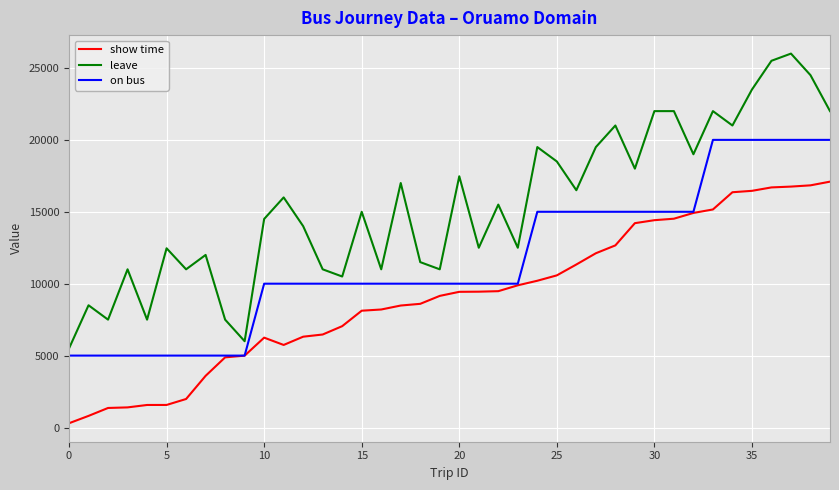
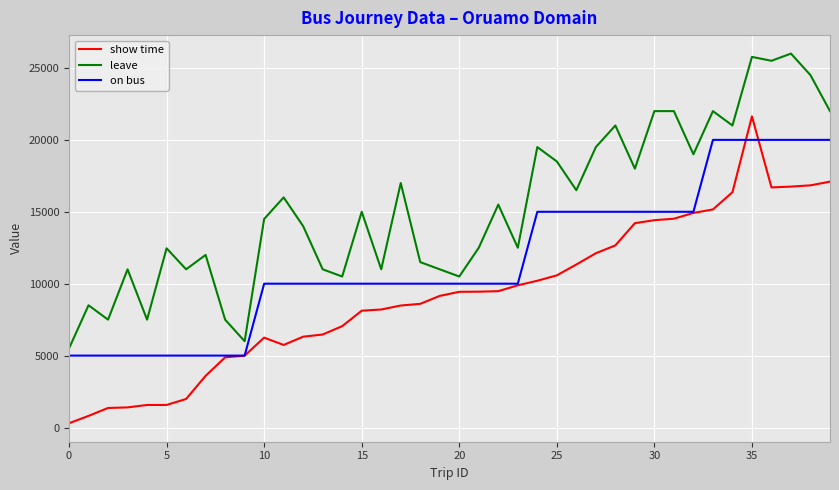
  {
    "show time": {
      "0": 300,
      "5": 1600,
      "10": 6200,
      "15": 8100,
      "20": 9400,
      "25": 10600,
      "30": 14400,
-     "35": 16500
+     "35": 21600
    },
    "leave": {
      "0": 5500,
      "5": 12500,
      "10": 14500,
      "15": 15000,
-     "20": 17500,
+     "20": 10500,
      "25": 18500,
      "30": 22000,
-     "35": 23500
+     "35": 25800
    },
    "on bus": {
      "0": 5000,
      "5": 5000,
      "10": 10000,
      "15": 10000,
      "20": 10000,
      "25": 15000,
      "30": 15000,
      "35": 20000
    }
  }
